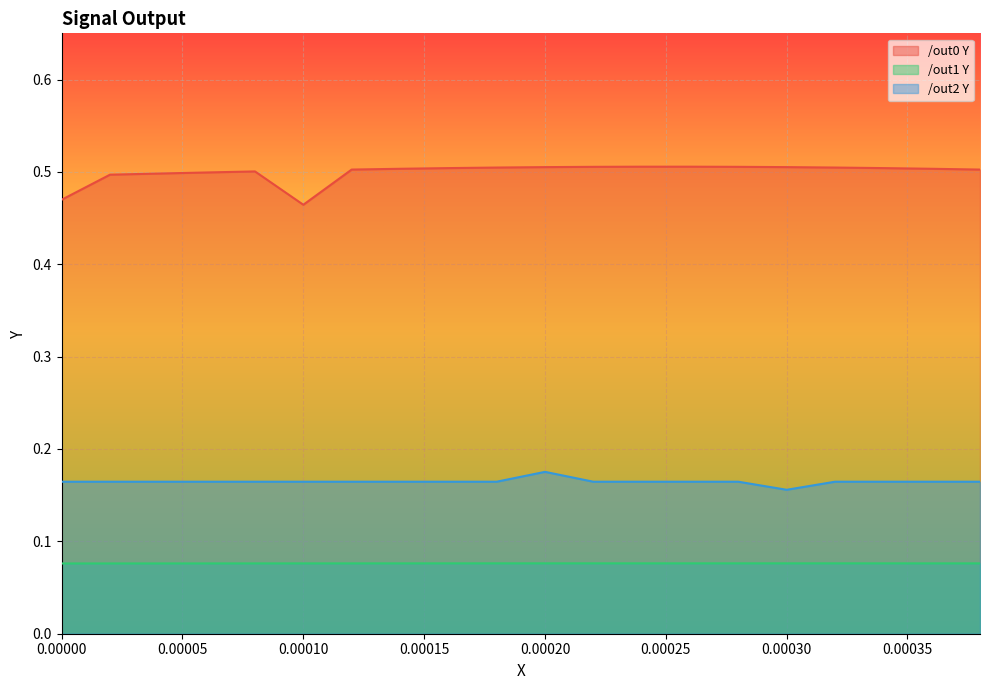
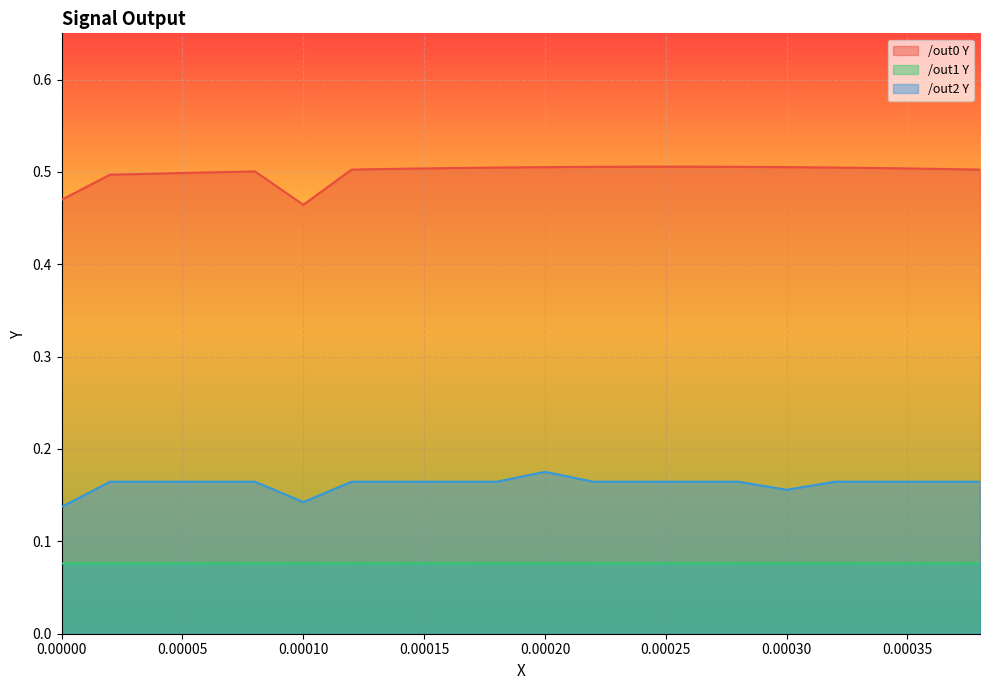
  {
    "/out0 Y": {
      "0.00000": 0.47,
      "0.00010": 0.46,
      "0.00020": 0.51,
      "0.00030": 0.51
    },
    "/out1 Y": {
      "0.00000": 0.08,
      "0.00010": 0.08,
      "0.00020": 0.08,
      "0.00030": 0.08
    },
    "/out2 Y": {
-     "0.00000": 0.16,
-     "0.00010": 0.16,
+     "0.00000": 0.14,
+     "0.00010": 0.14,
      "0.00020": 0.18,
      "0.00030": 0.16
    }
  }
